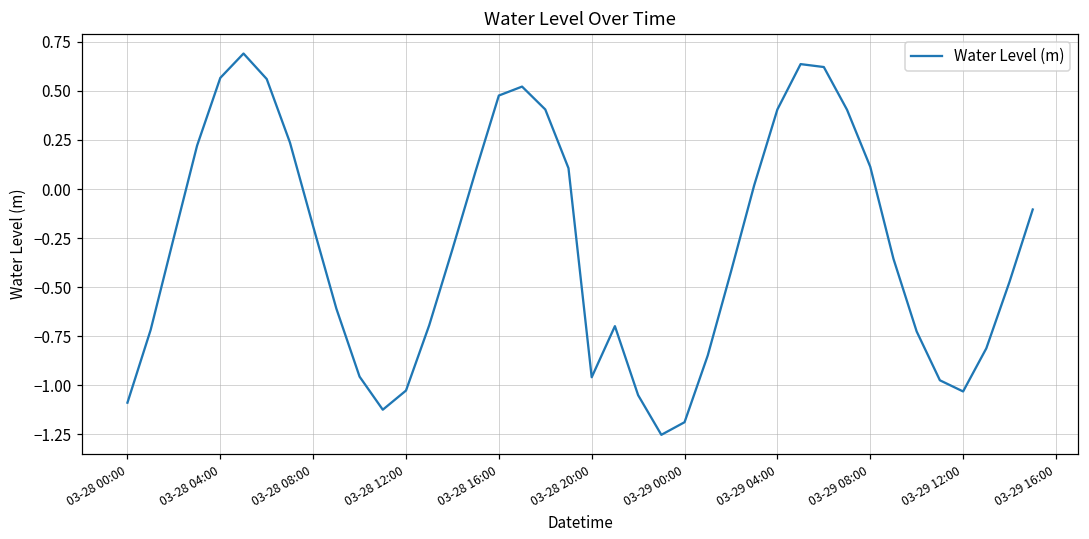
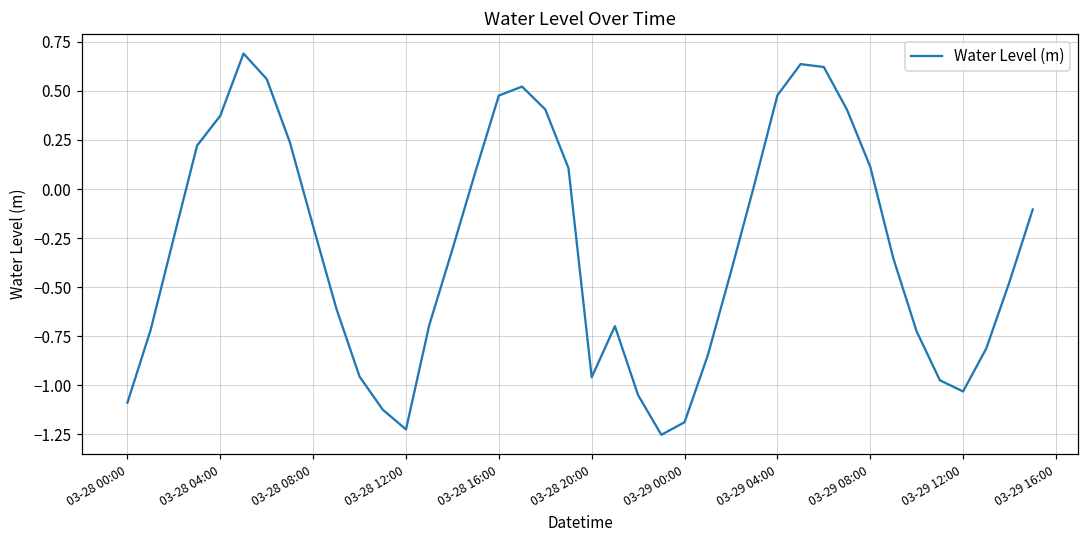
  {
    "03-28 00:00": -1.09,
-   "03-28 04:00": 0.57,
+   "03-28 04:00": 0.37,
    "03-28 08:00": -0.19,
-   "03-28 12:00": -1.03,
+   "03-28 12:00": -1.23,
    "03-28 16:00": 0.48,
    "03-28 20:00": -0.96,
    "03-29 00:00": -1.19,
-   "03-29 04:00": 0.41,
+   "03-29 04:00": 0.48,
    "03-29 08:00": 0.11,
    "03-29 12:00": -1.03
  }
